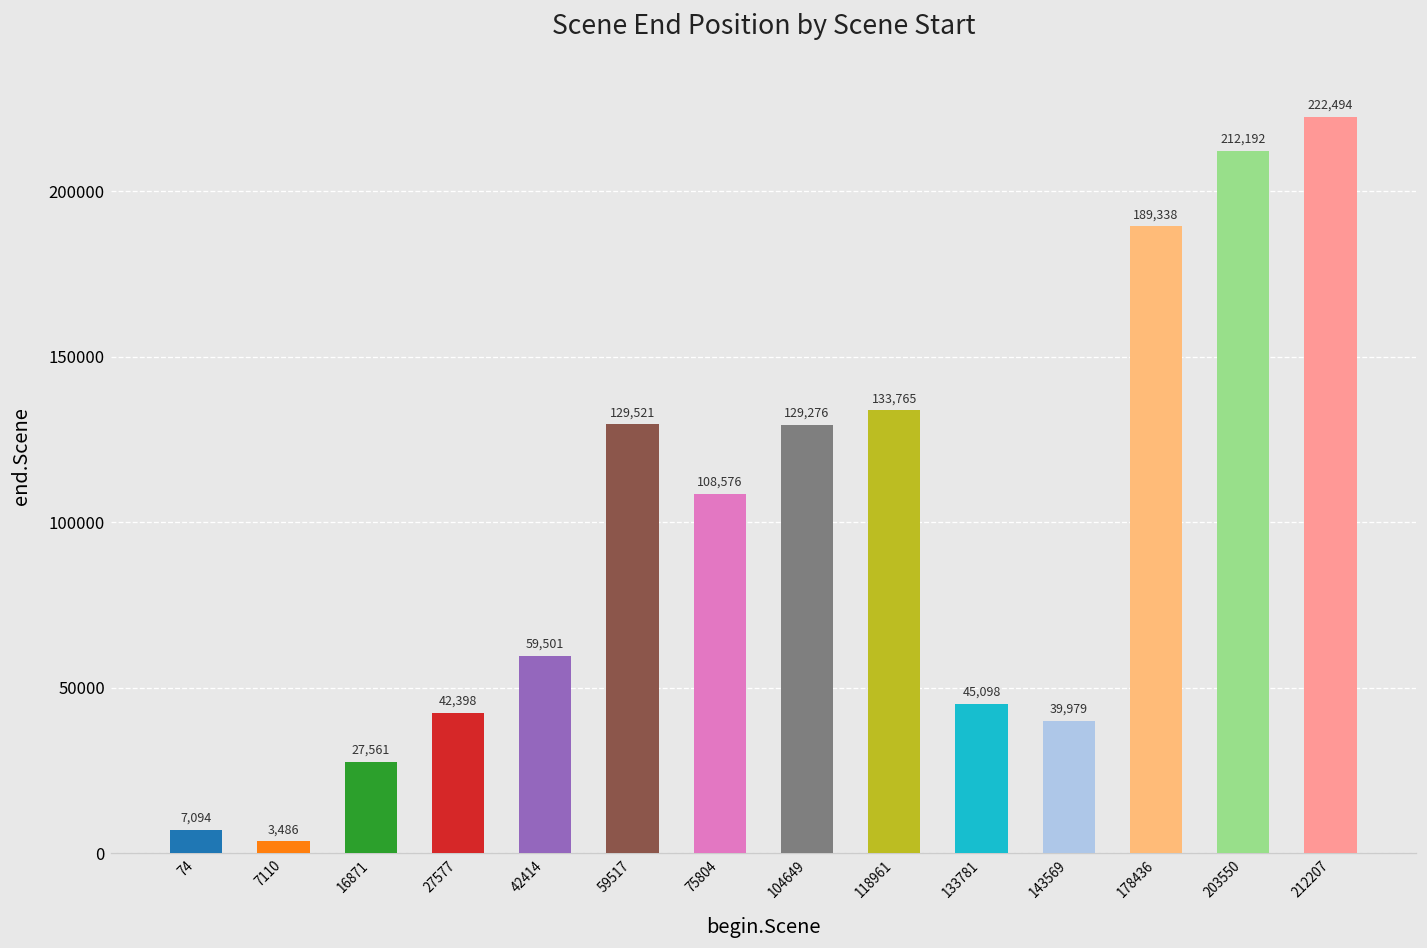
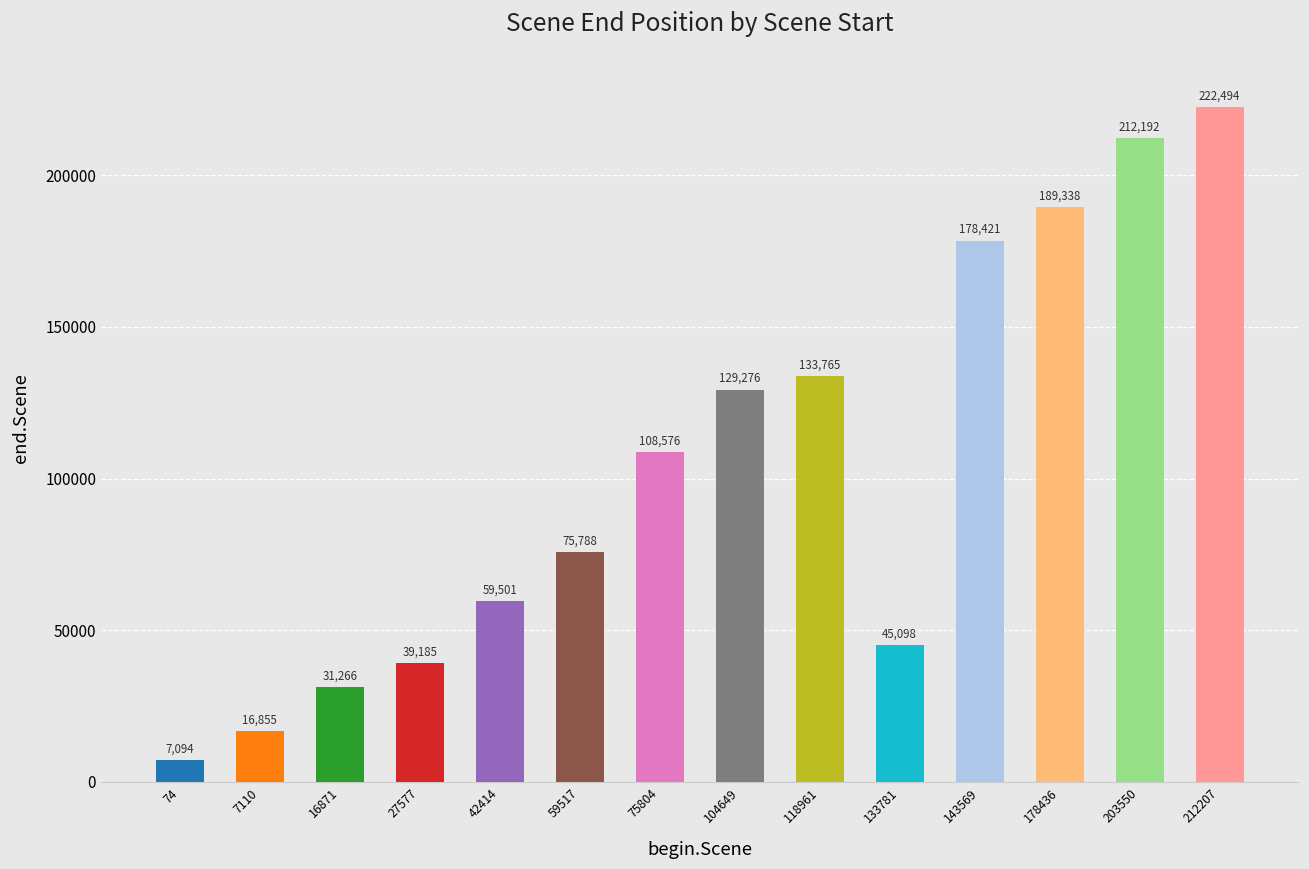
  {
    "74": "7,094",
-   "7110": "3,486",
-   "16871": "27,561",
-   "27577": "42,398",
+   "7110": "16,855",
+   "16871": "31,266",
+   "27577": "39,185",
    "42414": "59,501",
-   "59517": "129,521",
+   "59517": "75,788",
    "75804": "108,576",
    "104649": "129,276",
    "118961": "133,765",
    "133781": "45,098",
-   "143569": "39,979",
+   "143569": "178,421",
    "178436": "189,338",
    "203550": "212,192",
    "212207": "222,494"
  }
